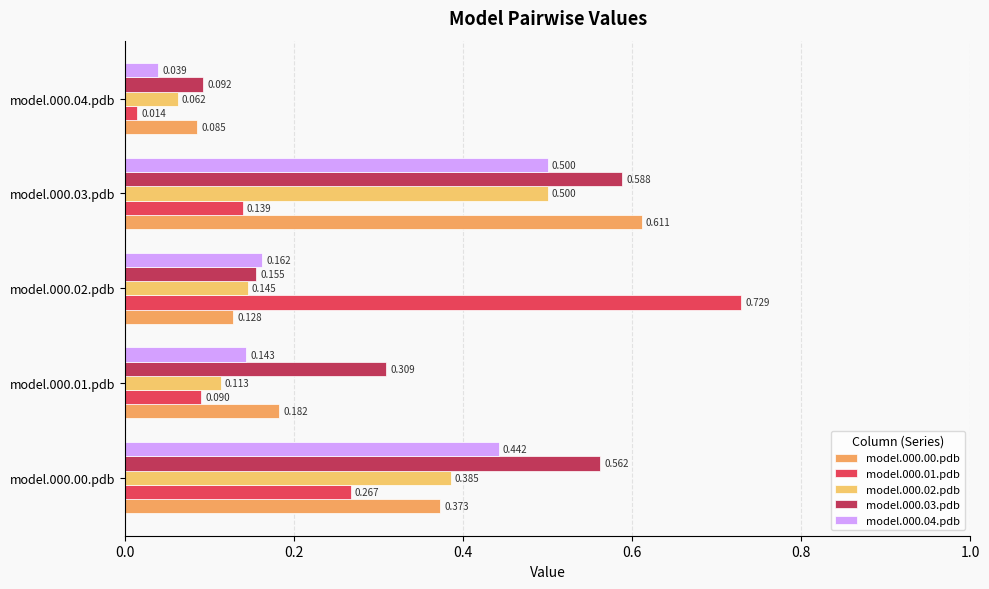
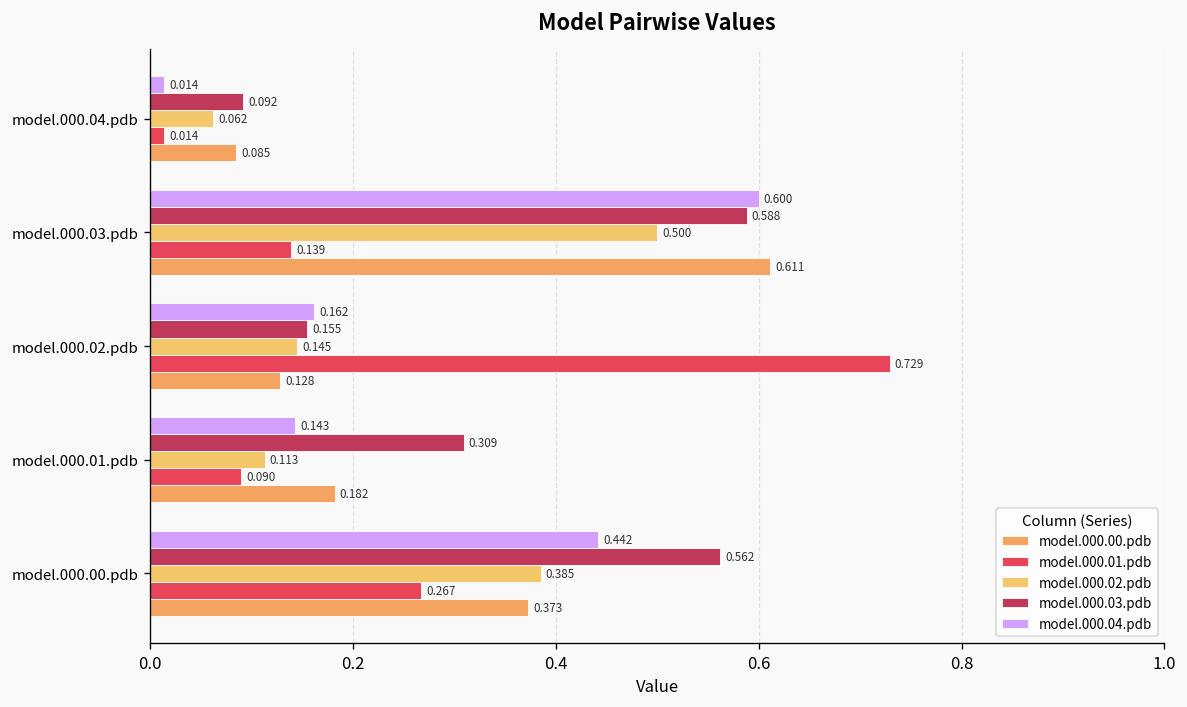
  {
    "model.000.04.pdb": {
-     "model.000.04.pdb": 0.039,
-     "model.000.03.pdb": 0.500,
+     "model.000.04.pdb": 0.014,
+     "model.000.03.pdb": 0.600,
      "model.000.02.pdb": 0.162,
      "model.000.01.pdb": 0.143,
      "model.000.00.pdb": 0.442
    }
  }
